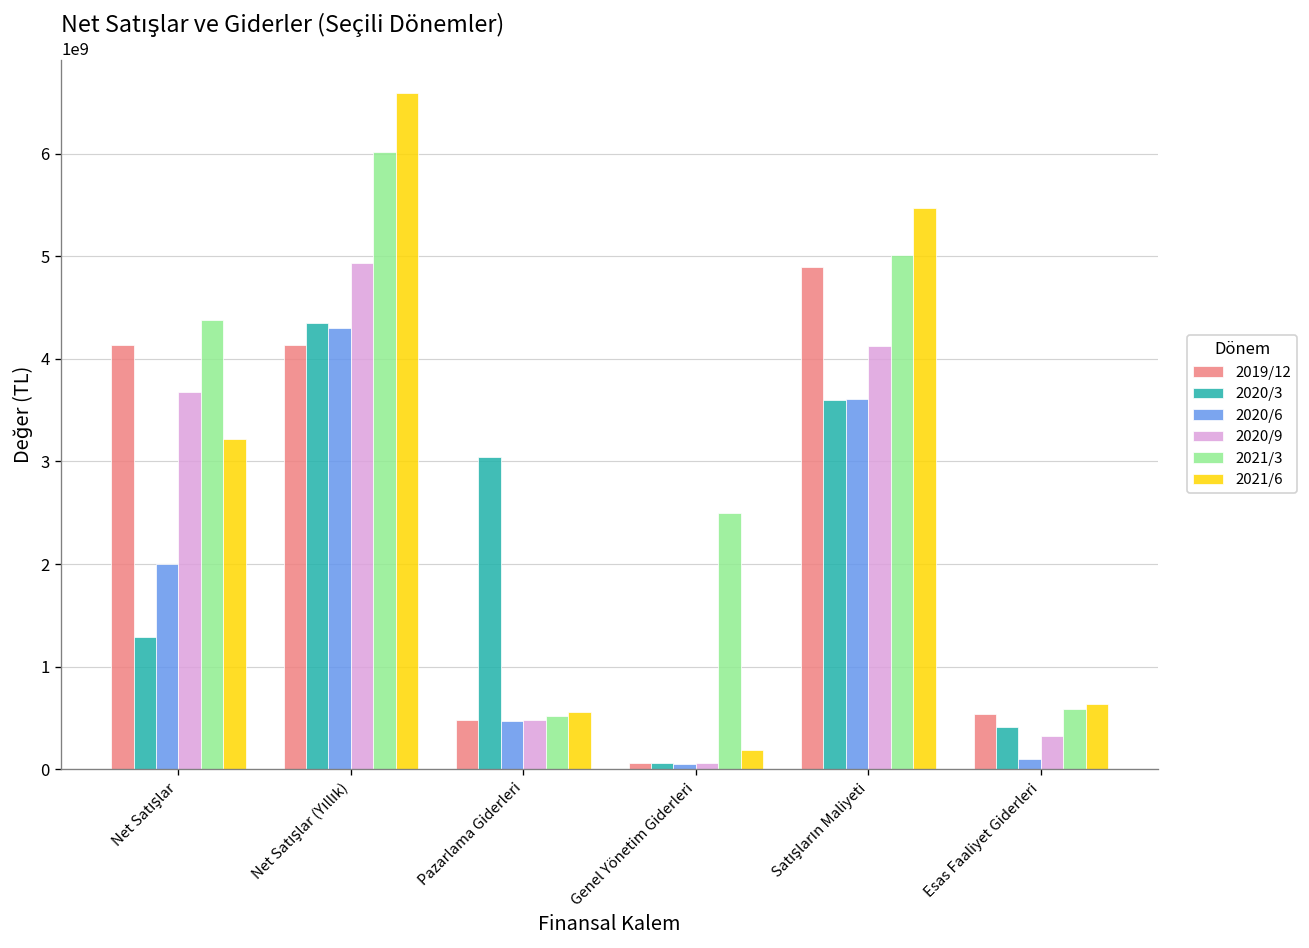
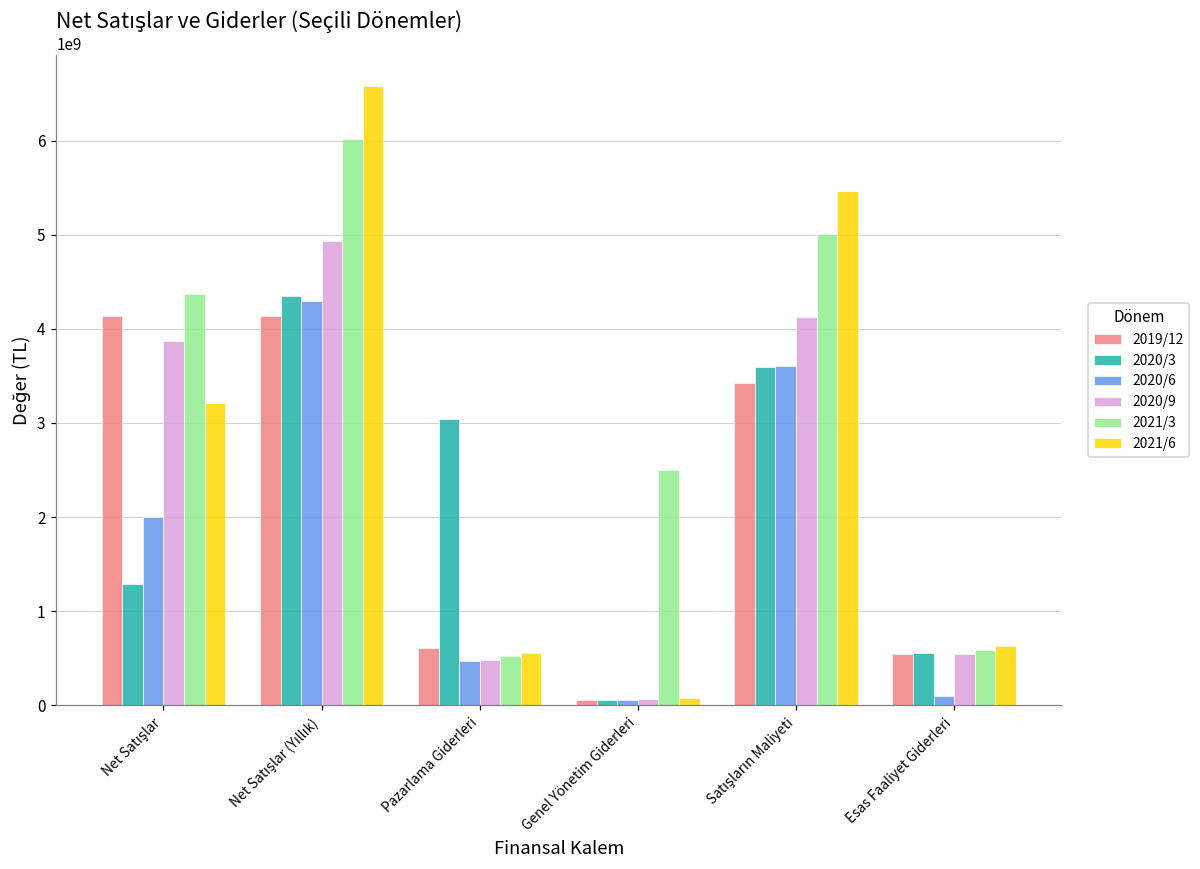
  {
    "2019/12": {
      "Net Satışlar": 4100000000,
      "Net Satışlar (Yıllık)": 4100000000,
-     "Pazarlama Giderleri": 500000000,
+     "Pazarlama Giderleri": 600000000,
      "Genel Yönetim Giderleri": 100000000,
-     "Satışların Maliyeti": 4900000000,
+     "Satışların Maliyeti": 3400000000,
      "Esas Faaliyet Giderleri": 500000000
    },
    "2020/3": {
      "Net Satışlar": 1300000000,
      "Net Satışlar (Yıllık)": 4300000000,
      "Pazarlama Giderleri": 3000000000,
      "Genel Yönetim Giderleri": 100000000,
      "Satışların Maliyeti": 3600000000,
-     "Esas Faaliyet Giderleri": 400000000
+     "Esas Faaliyet Giderleri": 600000000
    },
    "2020/6": {
      "Net Satışlar": 2000000000,
      "Net Satışlar (Yıllık)": 4300000000,
      "Pazarlama Giderleri": 500000000,
      "Genel Yönetim Giderleri": 100000000,
      "Satışların Maliyeti": 3600000000,
      "Esas Faaliyet Giderleri": 100000000
    },
    "2020/9": {
-     "Net Satışlar": 3700000000,
+     "Net Satışlar": 3900000000,
      "Net Satışlar (Yıllık)": 4900000000,
      "Pazarlama Giderleri": 500000000,
      "Genel Yönetim Giderleri": 100000000,
      "Satışların Maliyeti": 4100000000,
-     "Esas Faaliyet Giderleri": 300000000
+     "Esas Faaliyet Giderleri": 500000000
    },
    "2021/3": {
      "Net Satışlar": 4400000000,
      "Net Satışlar (Yıllık)": 6000000000,
      "Pazarlama Giderleri": 500000000,
      "Genel Yönetim Giderleri": 2500000000,
      "Satışların Maliyeti": 5000000000,
      "Esas Faaliyet Giderleri": 600000000
    },
    "2021/6": {
      "Net Satışlar": 3200000000,
      "Net Satışlar (Yıllık)": 6600000000,
      "Pazarlama Giderleri": 600000000,
-     "Genel Yönetim Giderleri": 200000000,
+     "Genel Yönetim Giderleri": 100000000,
      "Satışların Maliyeti": 5500000000,
      "Esas Faaliyet Giderleri": 600000000
    }
  }
